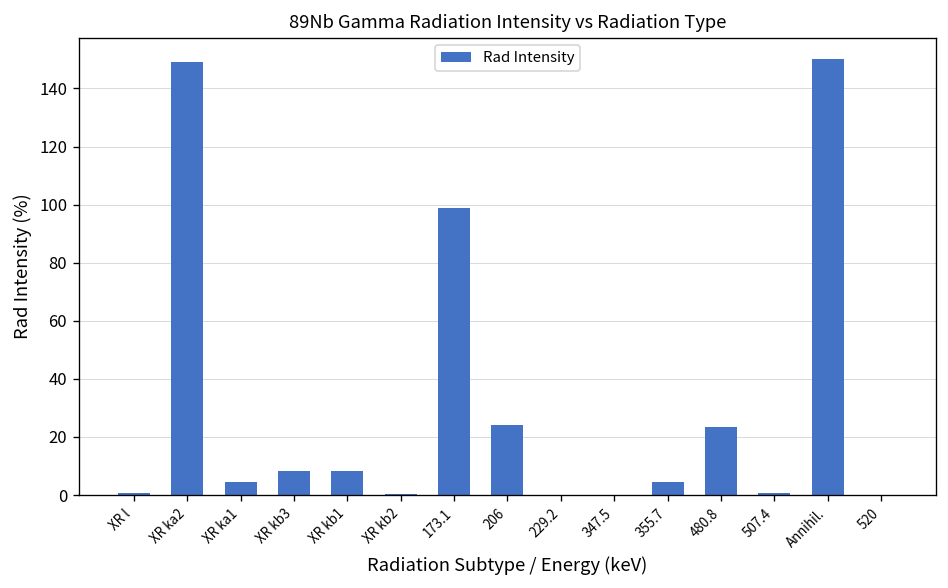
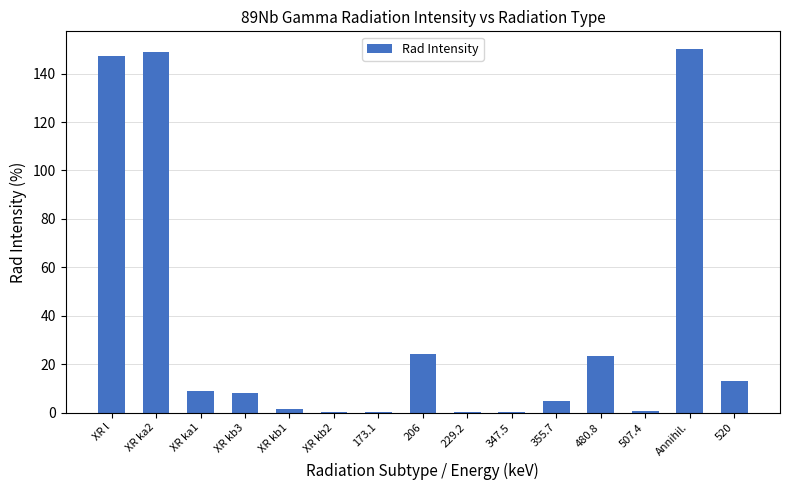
  {
-   "XR l": 1,
+   "XR l": 147,
    "XR ka2": 149,
-   "XR ka1": 5,
+   "XR ka1": 9,
    "XR kb3": 8,
-   "XR kb1": 8,
-   "173.1": 99,
+   "XR kb1": 1,
+   "173.1": 0,
    "206": 24,
    "355.7": 5,
    "480.8": 23,
    "Annihil.": 150,
-   "520": 0
+   "520": 13
  }
